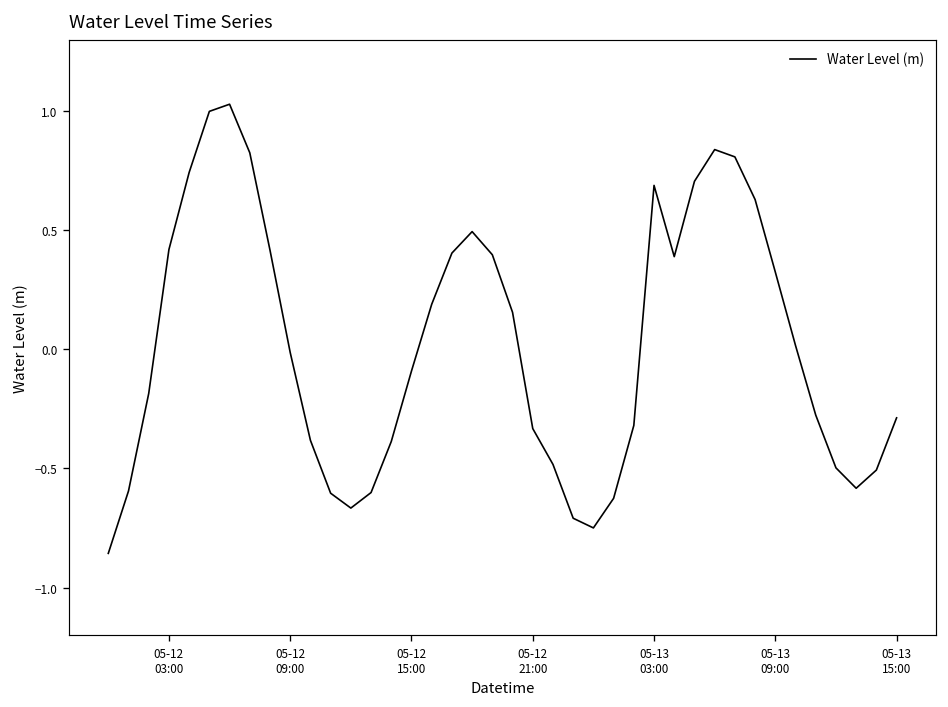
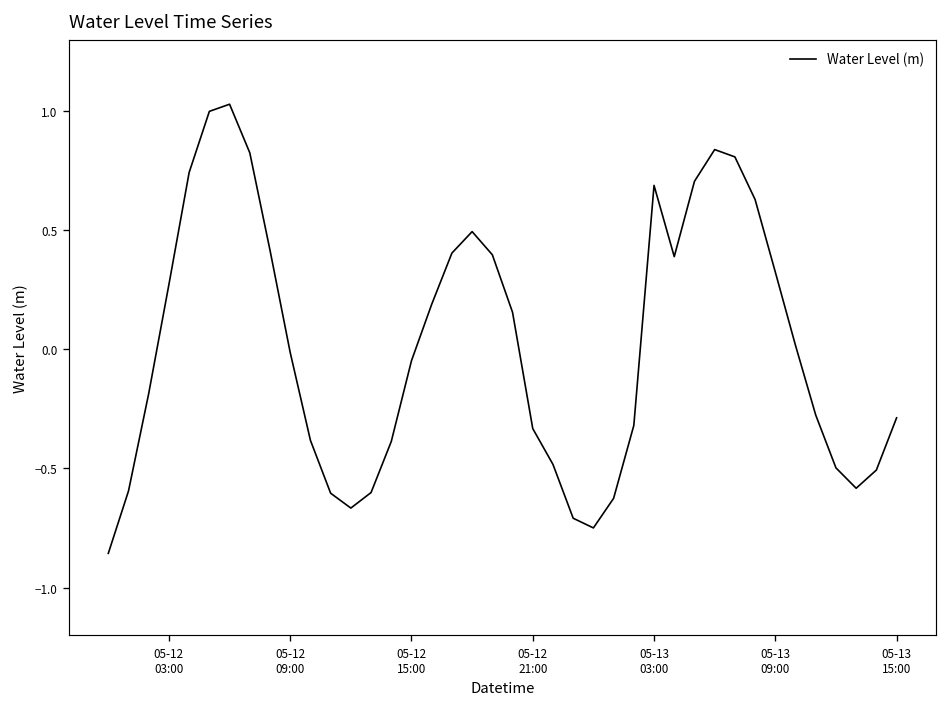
  {
-   "05-12 03:00": 0.42,
+   "05-12 03:00": 0.27,
    "05-12 09:00": -0.01,
-   "05-12 15:00": -0.09,
+   "05-12 15:00": -0.05,
    "05-12 21:00": -0.33,
    "05-13 03:00": 0.69,
    "05-13 09:00": 0.33,
    "05-13 15:00": -0.29
  }
